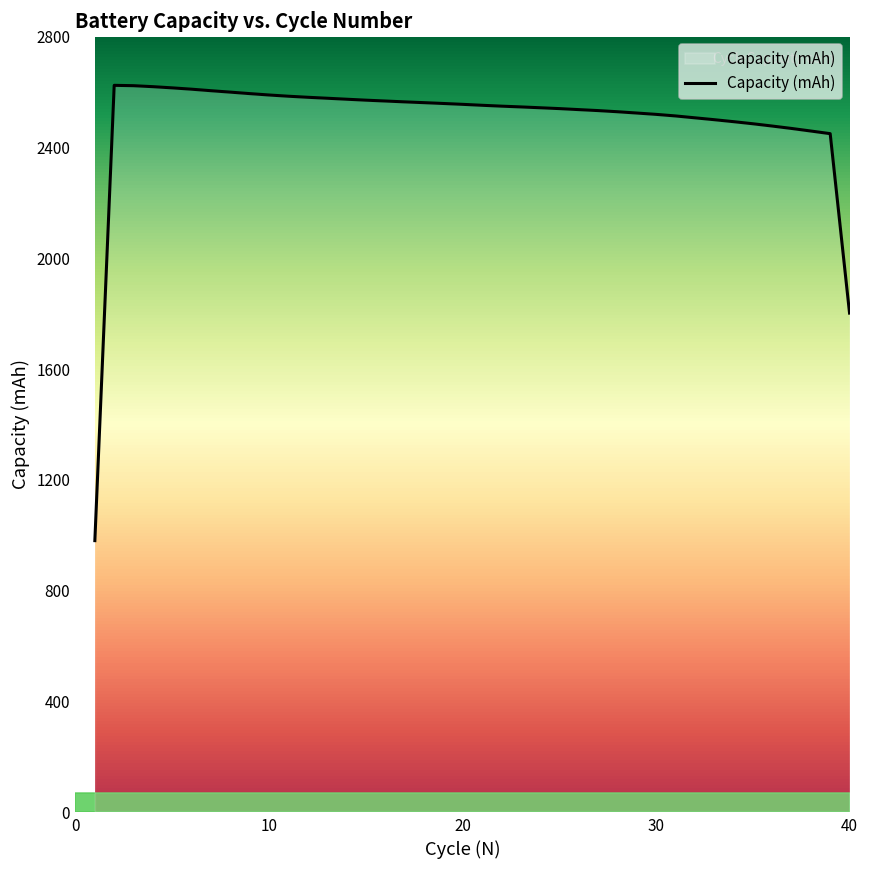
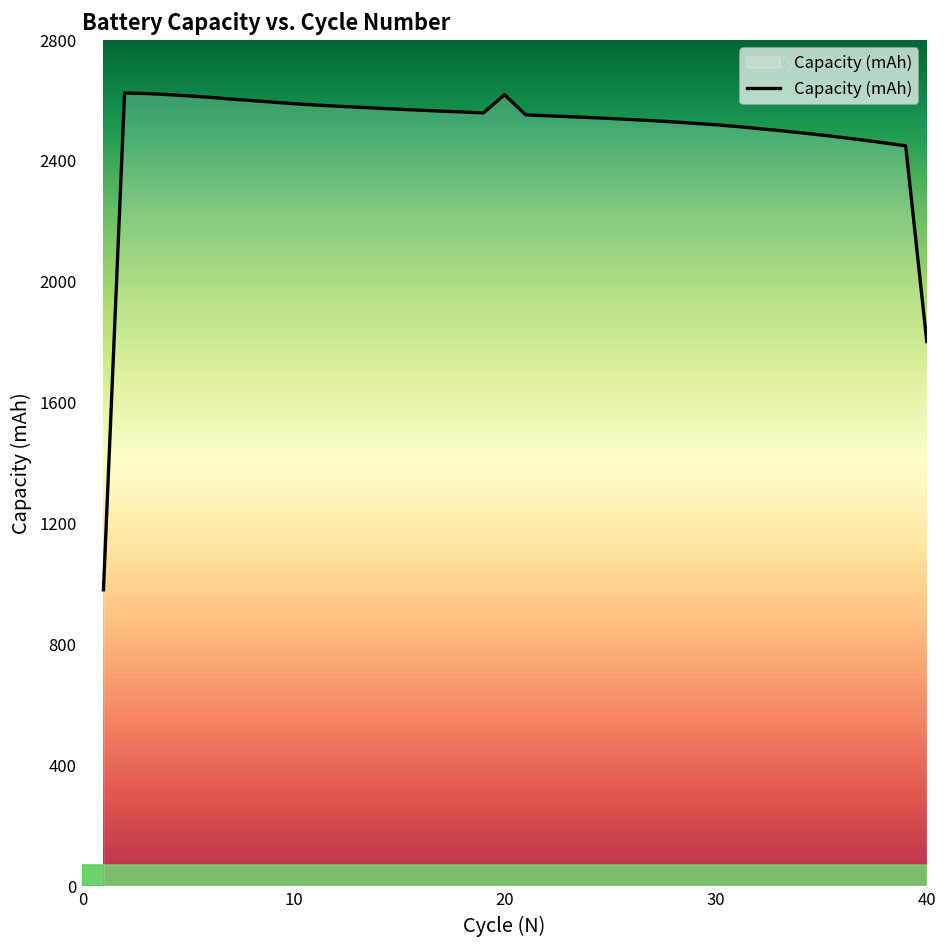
  {
    "10": 2590,
-   "20": 2560,
+   "20": 2620,
    "30": 2520,
    "40": 1800
  }
